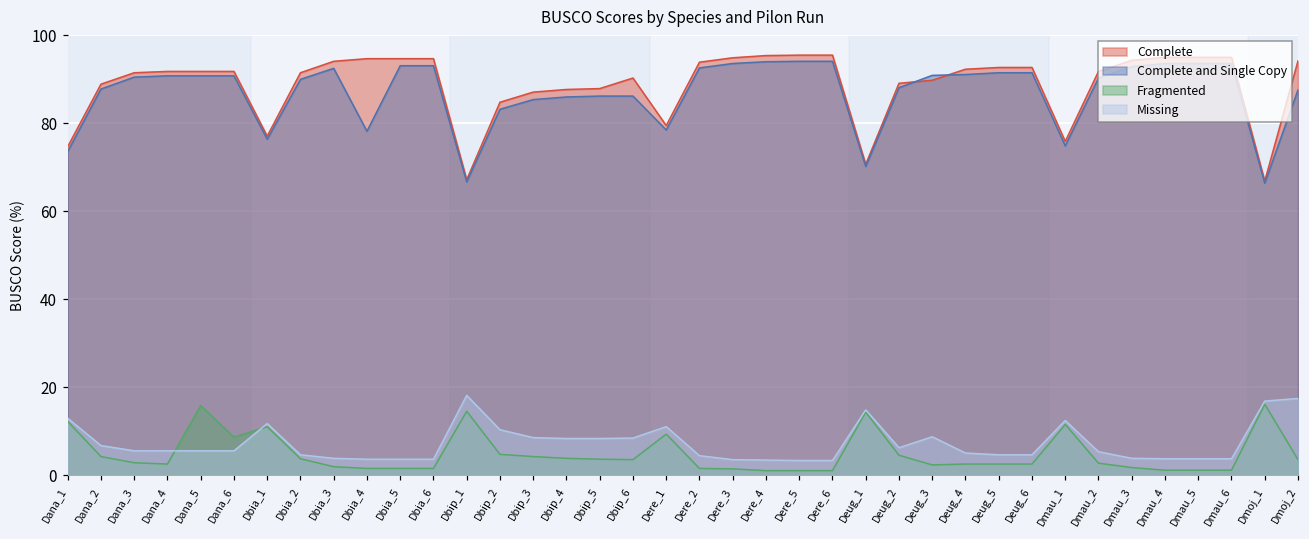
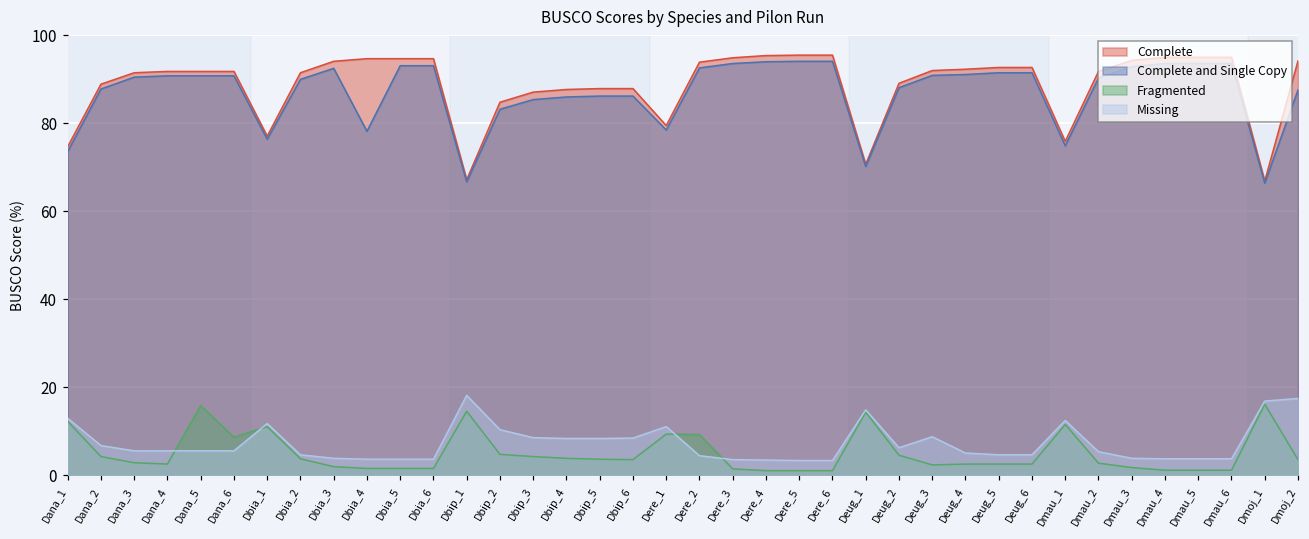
  {
    "Complete": {
      "Dana_1": 75,
      "Dana_2": 89,
      "Dana_3": 92,
      "Dana_4": 92,
      "Dana_5": 92,
      "Dana_6": 92,
      "Dbia_1": 77,
      "Dbia_2": 92,
      "Dbia_3": 94,
      "Dbia_4": 95,
      "Dbia_5": 95,
      "Dbia_6": 95,
      "Dbip_2": 85,
      "Dbip_3": 87,
      "Dbip_4": 88,
      "Dbip_5": 88,
-     "Dbip_6": 90,
+     "Dbip_6": 88,
      "Dere_1": 80,
      "Dere_2": 94,
      "Dere_3": 95,
      "Dere_4": 95,
      "Dere_5": 96,
      "Dere_6": 96,
      "Deug_2": 89,
-     "Deug_3": 90,
+     "Deug_3": 92,
      "Deug_4": 92,
      "Deug_5": 93,
      "Deug_6": 93,
      "Dmau_1": 76,
      "Dmoj_2": 94
    },
    "Complete and Single Copy": {
      "Dana_1": 74,
      "Dana_2": 88,
      "Dana_3": 91,
      "Dana_4": 91,
      "Dana_5": 91,
      "Dana_6": 91,
      "Dbia_1": 76,
      "Dbia_2": 90,
      "Dbia_3": 93,
      "Dbia_4": 78,
      "Dbia_5": 93,
      "Dbia_6": 93,
      "Dbip_2": 83,
      "Dbip_3": 85,
      "Dbip_4": 86,
      "Dbip_5": 86,
      "Dbip_6": 86,
      "Dere_1": 79,
      "Dere_2": 93,
      "Dere_3": 94,
      "Dere_4": 94,
      "Dere_5": 94,
      "Dere_6": 94,
      "Deug_2": 88,
      "Deug_3": 91,
      "Deug_4": 91,
      "Deug_5": 92,
      "Deug_6": 92,
      "Dmau_1": 75,
      "Dmoj_2": 88
    },
    "Fragmented": {
      "Dana_1": 12,
      "Dana_2": 4,
      "Dana_3": 3,
      "Dana_4": 3,
      "Dana_5": 16,
      "Dana_6": 9,
      "Dbia_1": 11,
      "Dbia_2": 4,
      "Dbia_3": 2,
      "Dbia_4": 2,
      "Dbia_5": 2,
      "Dbia_6": 2,
      "Dbip_1": 15,
      "Dbip_2": 5,
      "Dbip_3": 4,
      "Dbip_4": 4,
      "Dbip_5": 4,
      "Dbip_6": 4,
      "Dere_1": 9,
-     "Dere_2": 2,
+     "Dere_2": 9,
      "Dere_3": 2,
      "Dere_4": 1,
      "Dere_5": 1,
      "Dere_6": 1,
      "Deug_2": 5,
      "Deug_3": 2,
      "Deug_4": 3,
      "Deug_5": 3,
      "Deug_6": 3,
      "Dmau_1": 12,
      "Dmau_2": 3,
      "Dmau_3": 2,
      "Dmau_4": 1,
      "Dmau_5": 1,
      "Dmau_6": 1,
      "Dmoj_1": 16,
      "Dmoj_2": 4
    },
    "Missing": {
      "Dana_1": 13,
      "Dana_2": 7,
      "Dana_3": 6,
      "Dana_4": 6,
      "Dana_5": 6,
      "Dana_6": 6,
      "Dbia_1": 12,
      "Dbia_2": 5,
      "Dbia_3": 4,
      "Dbia_4": 4,
      "Dbia_5": 4,
      "Dbia_6": 4,
      "Dbip_1": 18,
      "Dbip_2": 10,
      "Dbip_3": 9,
      "Dbip_4": 8,
      "Dbip_5": 8,
      "Dbip_6": 9,
      "Dere_1": 11,
      "Dere_2": 5,
      "Dere_3": 4,
      "Dere_4": 4,
      "Dere_5": 3,
      "Dere_6": 3,
      "Deug_2": 6,
      "Deug_3": 9,
      "Deug_4": 5,
      "Deug_5": 5,
      "Deug_6": 5,
      "Dmau_1": 13,
      "Dmau_2": 5,
      "Dmau_3": 4,
      "Dmau_4": 4,
      "Dmau_5": 4,
      "Dmau_6": 4,
      "Dmoj_1": 17,
      "Dmoj_2": 18
    }
  }
